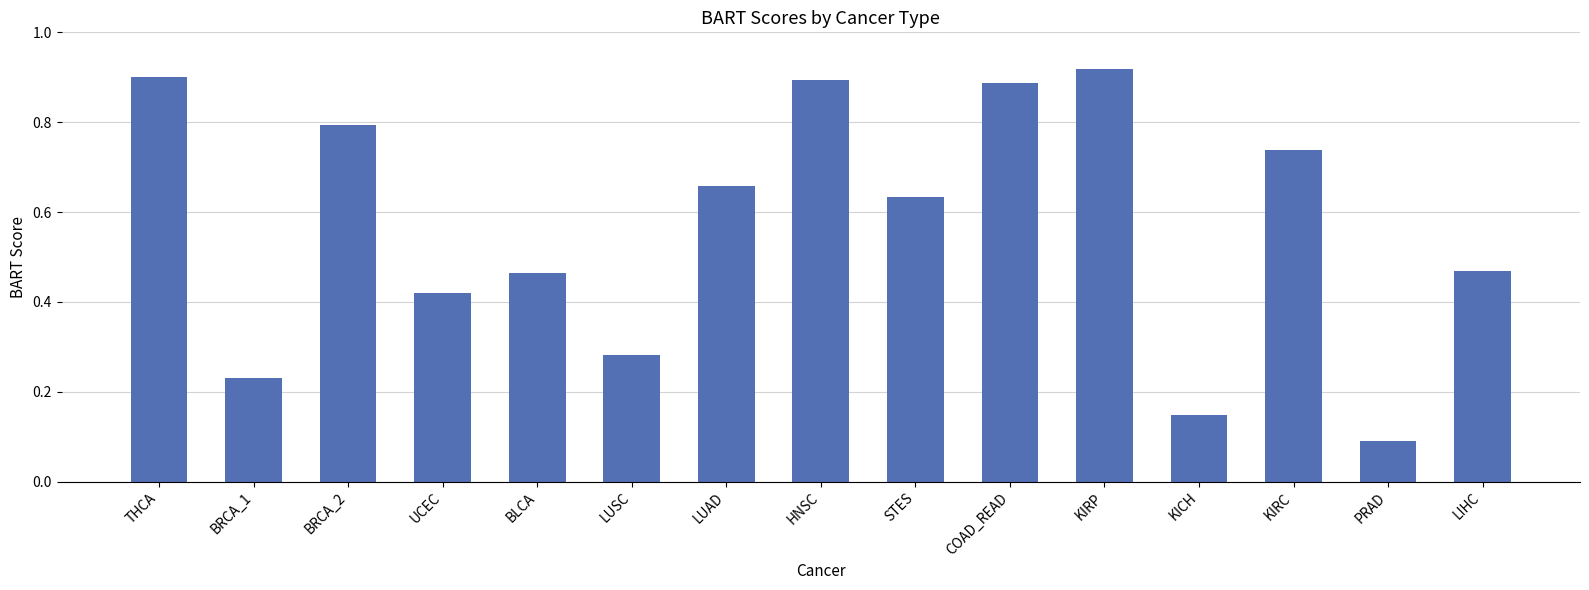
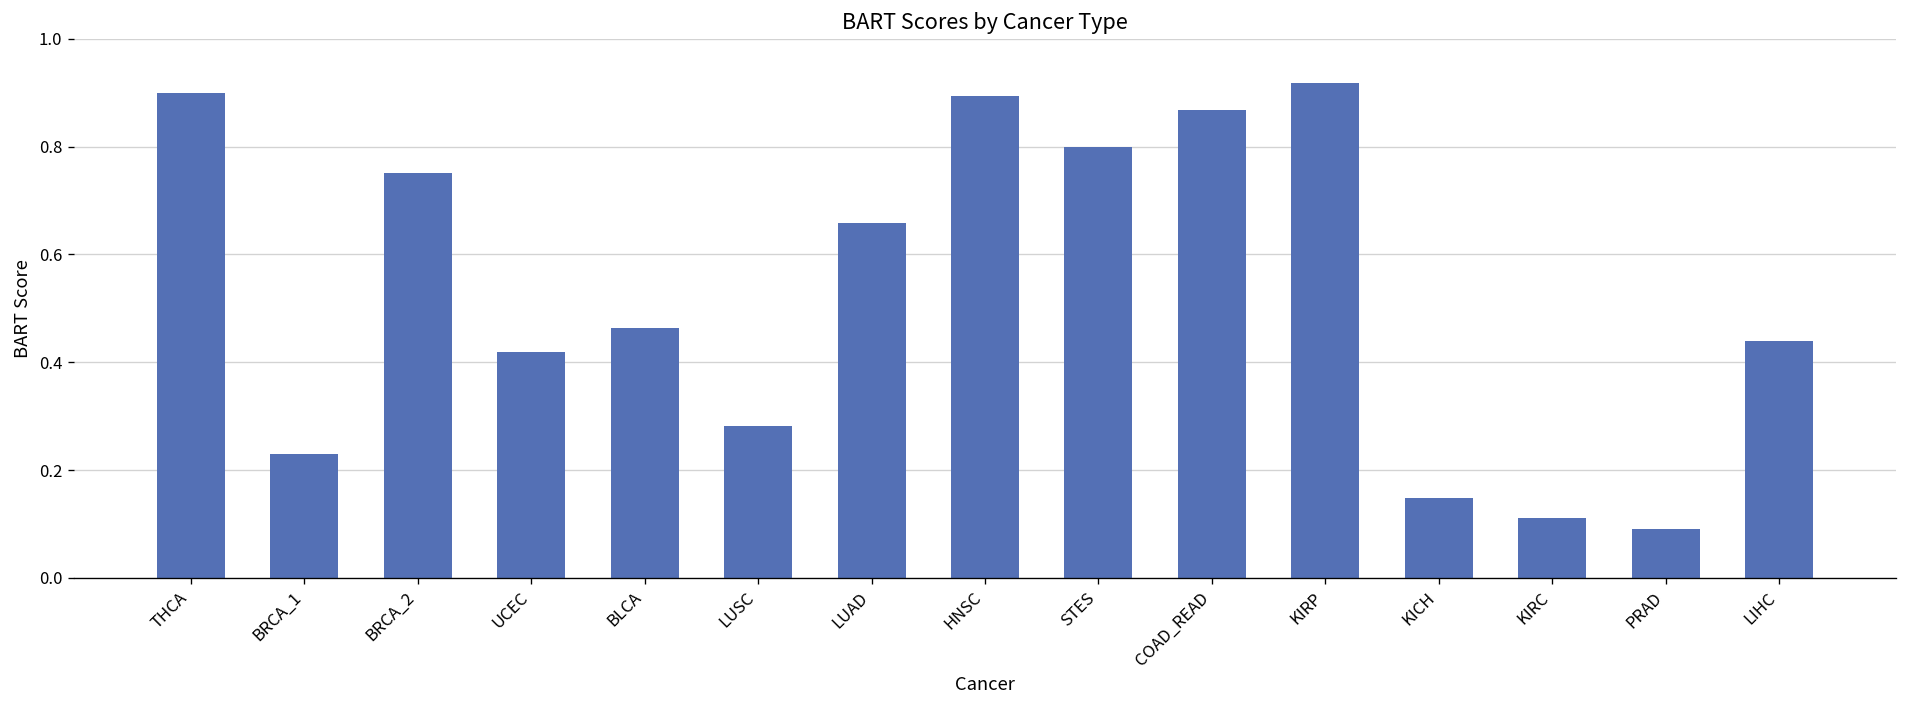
  {
    "THCA": 0.90,
    "BRCA_1": 0.23,
-   "BRCA_2": 0.79,
+   "BRCA_2": 0.75,
    "UCEC": 0.42,
    "BLCA": 0.46,
    "LUSC": 0.28,
    "LUAD": 0.66,
    "HNSC": 0.89,
-   "STES": 0.63,
-   "COAD_READ": 0.89,
+   "STES": 0.80,
+   "COAD_READ": 0.87,
    "KIRP": 0.92,
    "KICH": 0.15,
-   "KIRC": 0.74,
+   "KIRC": 0.11,
    "PRAD": 0.09,
-   "LIHC": 0.47
+   "LIHC": 0.44
  }
